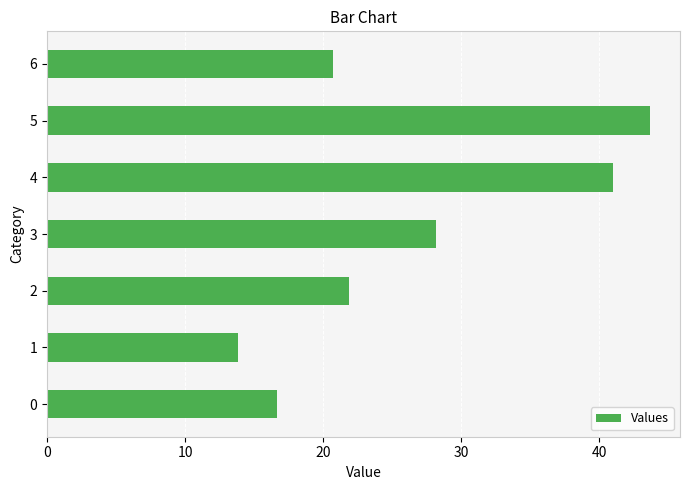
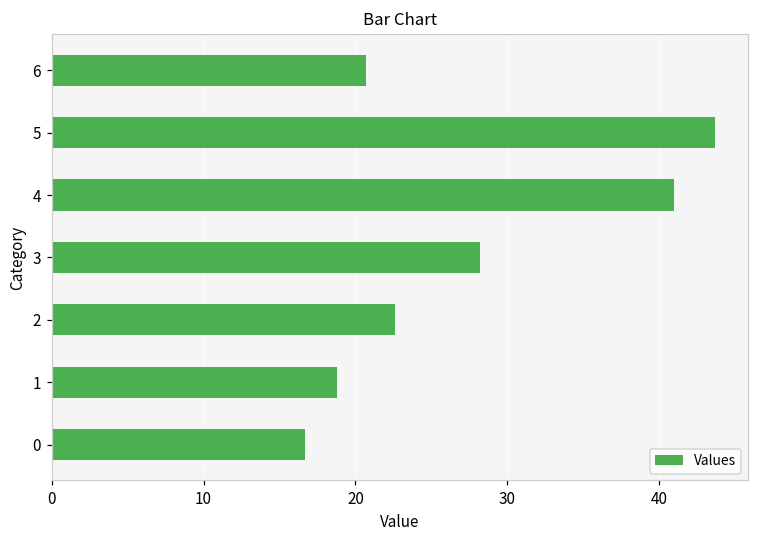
  {
    "6": 20.7,
    "5": 43.7,
    "4": 41.0,
    "3": 28.2,
-   "2": 21.9,
-   "1": 13.8,
+   "2": 22.6,
+   "1": 18.8,
    "0": 16.7
  }
